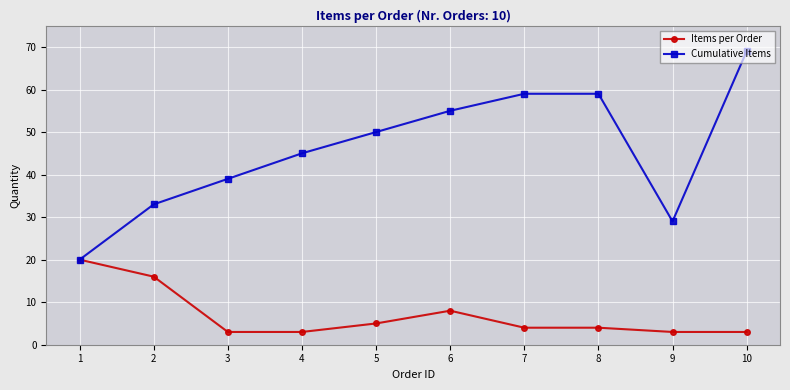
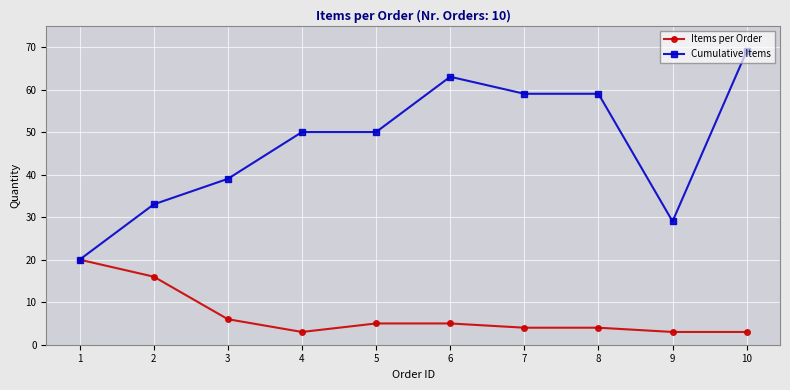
  {
    "Items per Order": {
      "2": 16,
-     "3": 3,
+     "3": 6,
      "4": 3,
      "5": 5,
-     "6": 8,
+     "6": 5,
      "7": 4,
      "8": 4,
      "9": 3,
      "10": 3
    },
    "Cumulative Items": {
      "2": 33,
      "3": 39,
-     "4": 45,
+     "4": 50,
      "5": 50,
-     "6": 55,
+     "6": 63,
      "7": 59,
      "8": 59,
      "9": 29
    }
  }
